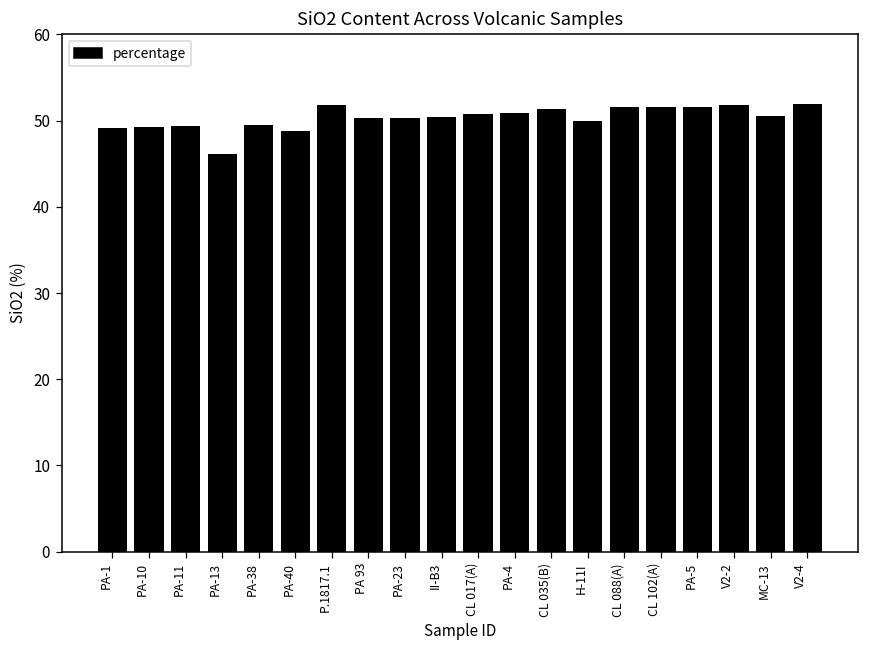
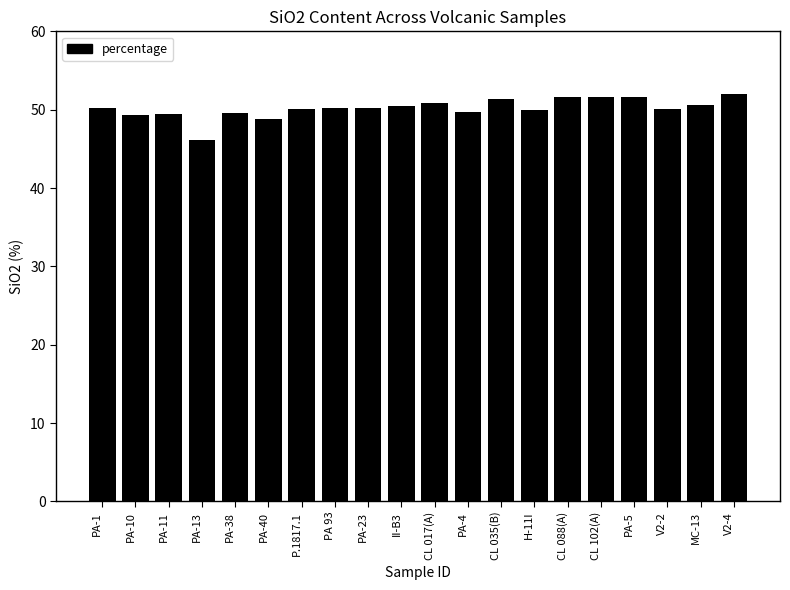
  {
-   "PA-1": 49,
+   "PA-1": 50,
    "PA-10": 49,
    "PA-11": 49,
    "PA-13": 46,
    "PA-38": 50,
    "PA-40": 49,
-   "P.1817.1": 52,
+   "P.1817.1": 50,
    "PA 93": 50,
    "PA-23": 50,
    "II-B3": 50,
    "CL 017(A)": 51,
-   "PA-4": 51,
+   "PA-4": 50,
    "CL 035(B)": 51,
    "H-11I": 50,
    "CL 088(A)": 52,
    "CL 102(A)": 52,
    "PA-5": 52,
-   "V2-2": 52,
+   "V2-2": 50,
    "MC-13": 51,
    "V2-4": 52
  }
